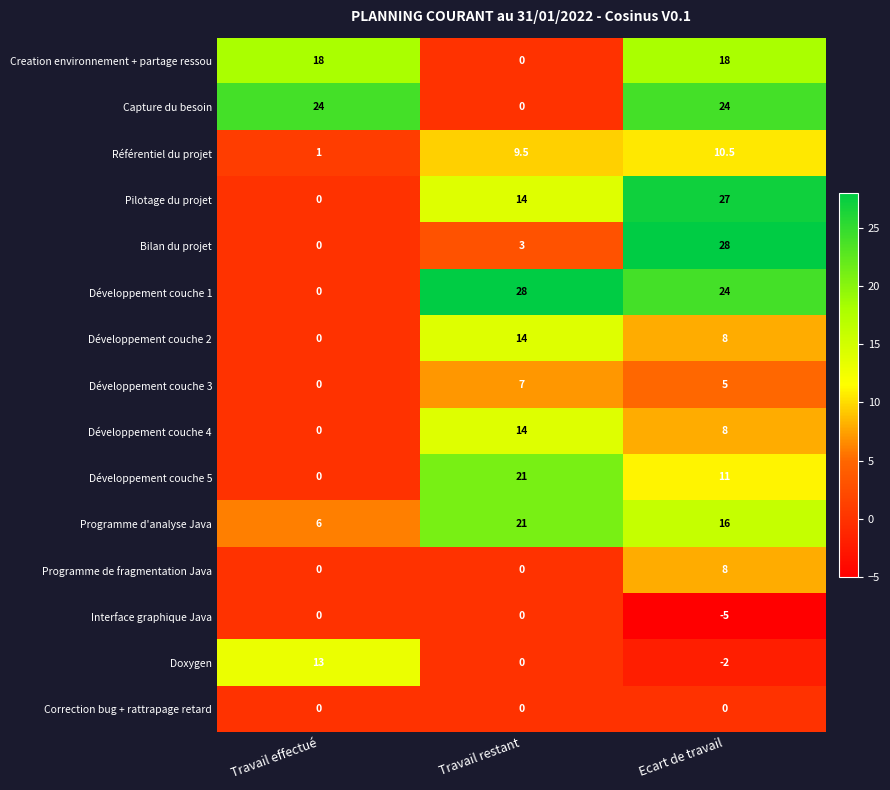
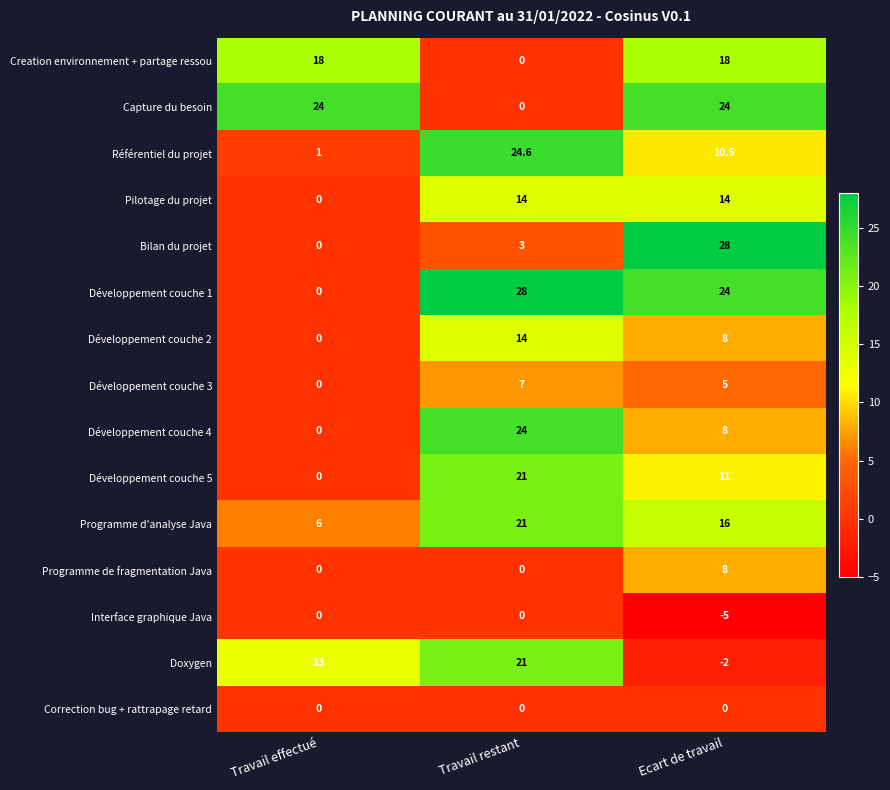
  {
    "Creation environnement + partage ressou": {
      "Travail effectué": 18,
      "Travail restant": 0,
      "Ecart de travail": 18
    },
    "Capture du besoin": {
      "Travail effectué": 24,
      "Travail restant": 0,
      "Ecart de travail": 24
    },
    "Référentiel du projet": {
      "Travail effectué": 1,
-     "Travail restant": 9.5,
+     "Travail restant": 24.6,
      "Ecart de travail": 10.5
    },
    "Pilotage du projet": {
      "Travail effectué": 0,
      "Travail restant": 14,
-     "Ecart de travail": 27
+     "Ecart de travail": 14
    },
    "Bilan du projet": {
      "Travail effectué": 0,
      "Travail restant": 3,
      "Ecart de travail": 28
    },
    "Développement couche 1": {
      "Travail effectué": 0,
      "Travail restant": 28,
      "Ecart de travail": 24
    },
    "Développement couche 2": {
      "Travail effectué": 0,
      "Travail restant": 14,
      "Ecart de travail": 8
    },
    "Développement couche 3": {
      "Travail effectué": 0,
      "Travail restant": 7,
      "Ecart de travail": 5
    },
    "Développement couche 4": {
      "Travail effectué": 0,
-     "Travail restant": 14,
+     "Travail restant": 24,
      "Ecart de travail": 8
    },
    "Développement couche 5": {
      "Travail effectué": 0,
      "Travail restant": 21,
      "Ecart de travail": 11
    },
    "Programme d'analyse Java": {
      "Travail effectué": 6,
      "Travail restant": 21,
      "Ecart de travail": 16
    },
    "Programme de fragmentation Java": {
      "Travail effectué": 0,
      "Travail restant": 0,
      "Ecart de travail": 8
    },
    "Interface graphique Java": {
      "Travail effectué": 0,
      "Travail restant": 0,
      "Ecart de travail": -5
    },
    "Doxygen": {
      "Travail effectué": 13,
-     "Travail restant": 0,
+     "Travail restant": 21,
      "Ecart de travail": -2
    },
    "Correction bug + rattrapage retard": {
      "Travail effectué": 0,
      "Travail restant": 0,
      "Ecart de travail": 0
    }
  }
